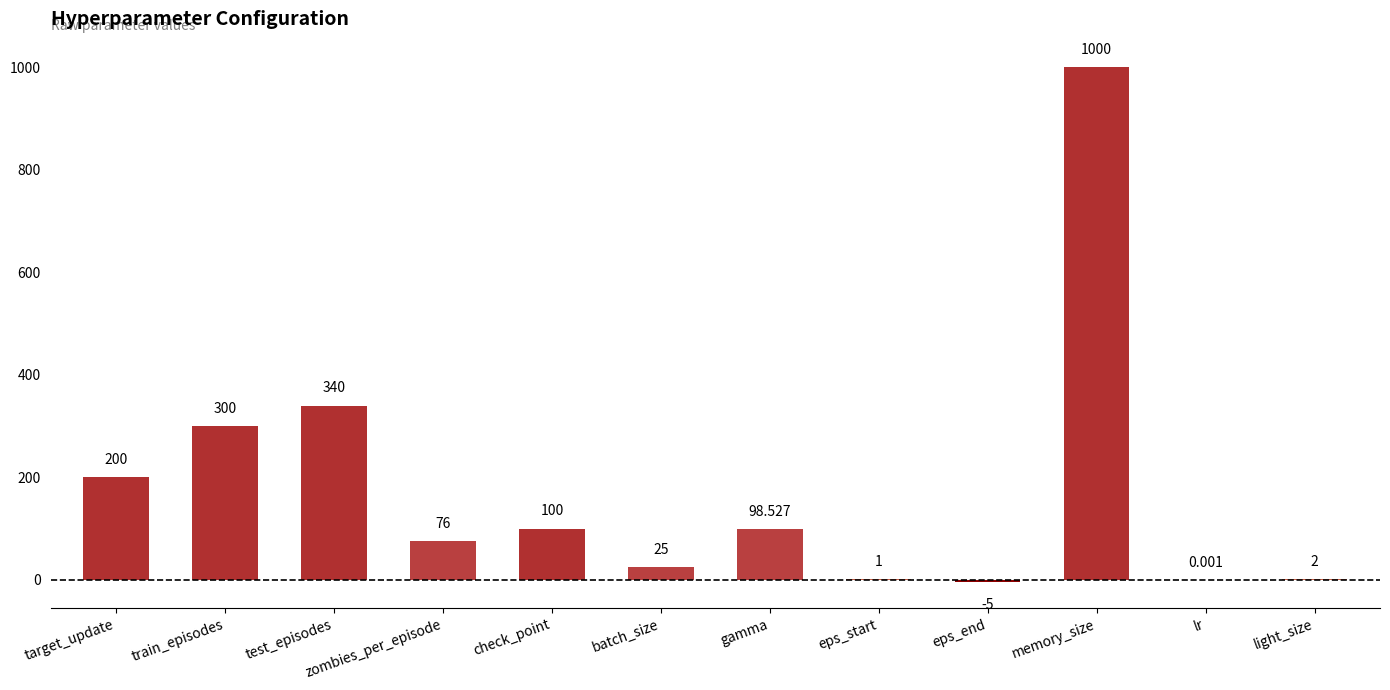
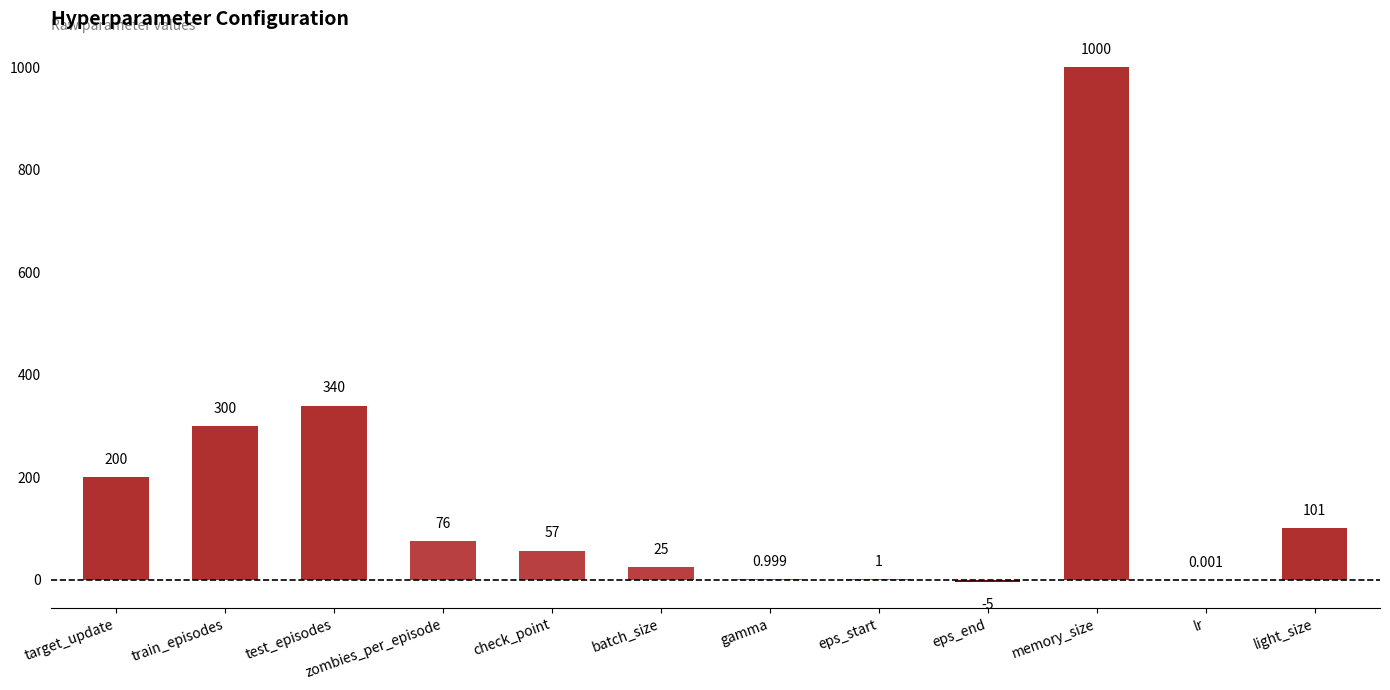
  {
    "target_update": 200,
    "train_episodes": 300,
    "test_episodes": 340,
    "zombies_per_episode": 76,
-   "check_point": 100,
+   "check_point": 57,
    "batch_size": 25,
-   "gamma": 98.527,
+   "gamma": 0.999,
    "eps_start": 1,
    "eps_end": -5,
    "memory_size": 1000,
    "lr": 0.001,
-   "light_size": 2
+   "light_size": 101
  }
